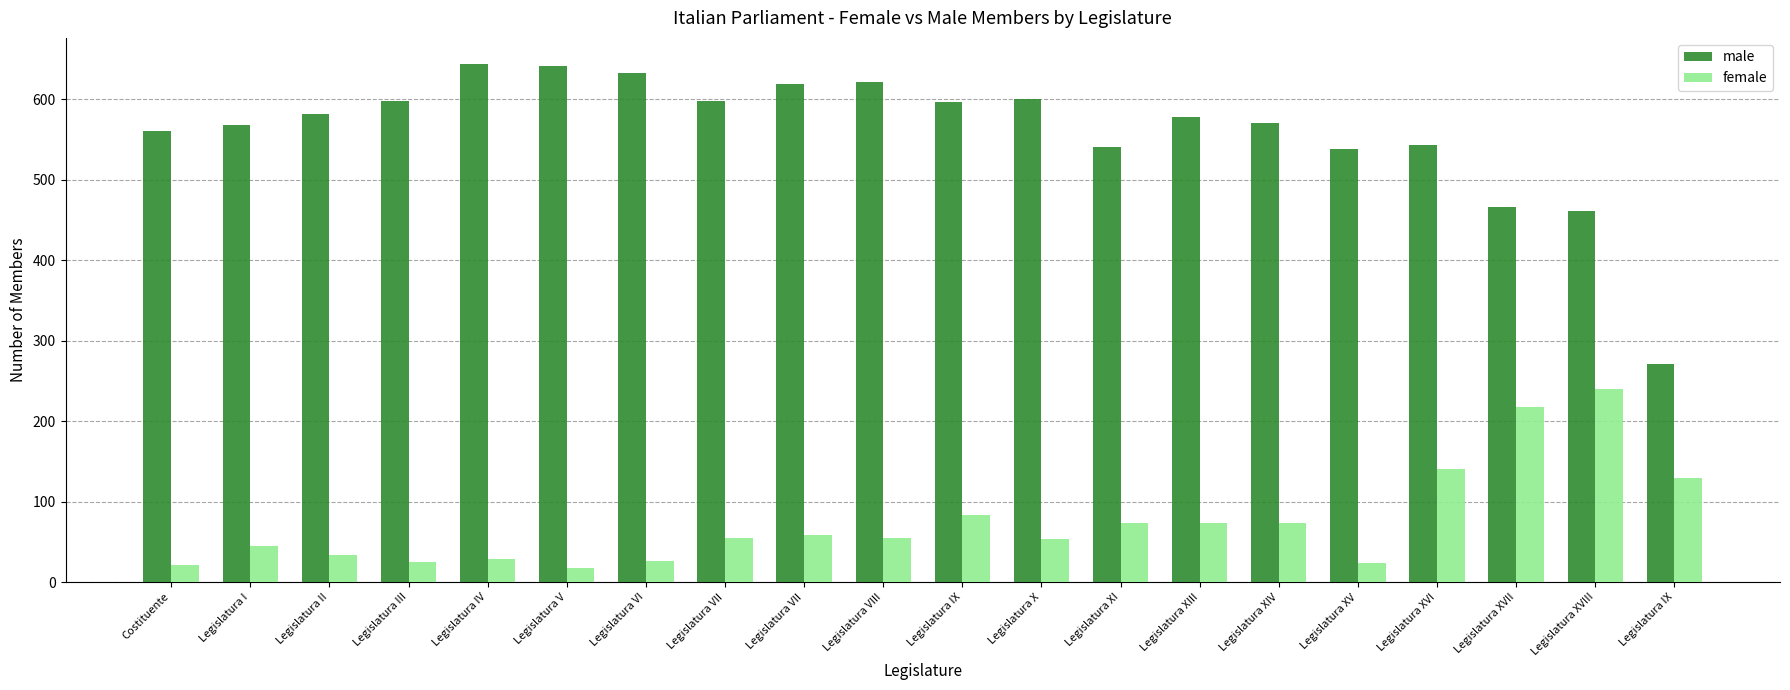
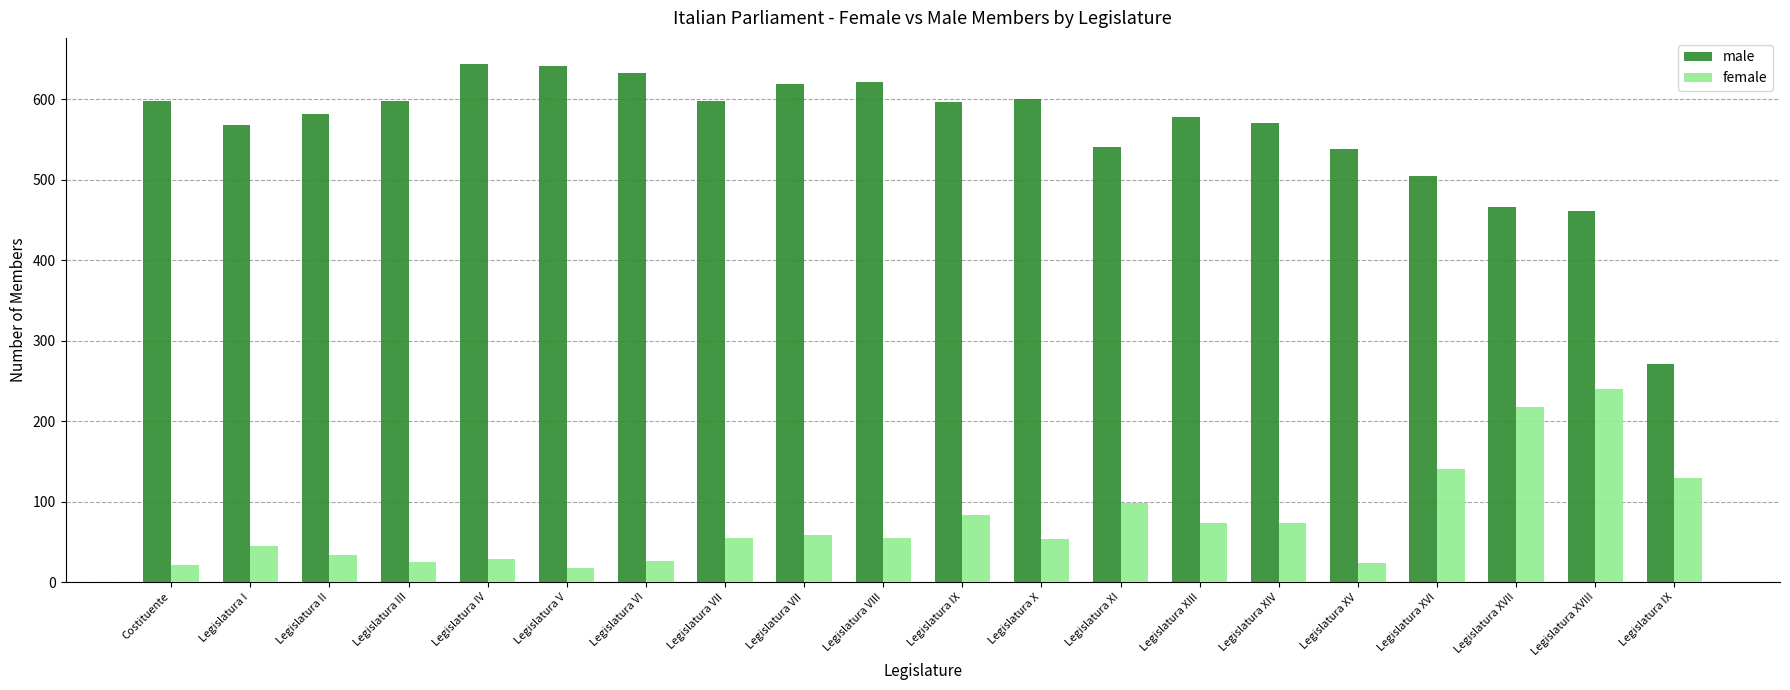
  {
    "male": {
-     "Costituente": 560,
+     "Costituente": 600,
      "Legislatura I": 570,
      "Legislatura II": 580,
      "Legislatura III": 600,
      "Legislatura IV": 640,
      "Legislatura V": 640,
      "Legislatura VI": 630,
      "Legislatura VIII": 620,
      "Legislatura X": 600,
      "Legislatura XI": 540,
      "Legislatura XIII": 580,
      "Legislatura XIV": 570,
      "Legislatura XV": 540,
-     "Legislatura XVI": 540,
+     "Legislatura XVI": 510,
      "Legislatura XVII": 470,
      "Legislatura XVIII": 460
    },
    "female": {
      "Costituente": 20,
      "Legislatura I": 50,
      "Legislatura II": 30,
      "Legislatura III": 30,
      "Legislatura IV": 30,
      "Legislatura V": 20,
      "Legislatura VI": 30,
      "Legislatura VIII": 60,
      "Legislatura X": 50,
-     "Legislatura XI": 70,
+     "Legislatura XI": 100,
      "Legislatura XIII": 70,
      "Legislatura XIV": 70,
      "Legislatura XV": 20,
      "Legislatura XVI": 140,
      "Legislatura XVII": 220,
      "Legislatura XVIII": 240
    }
  }
